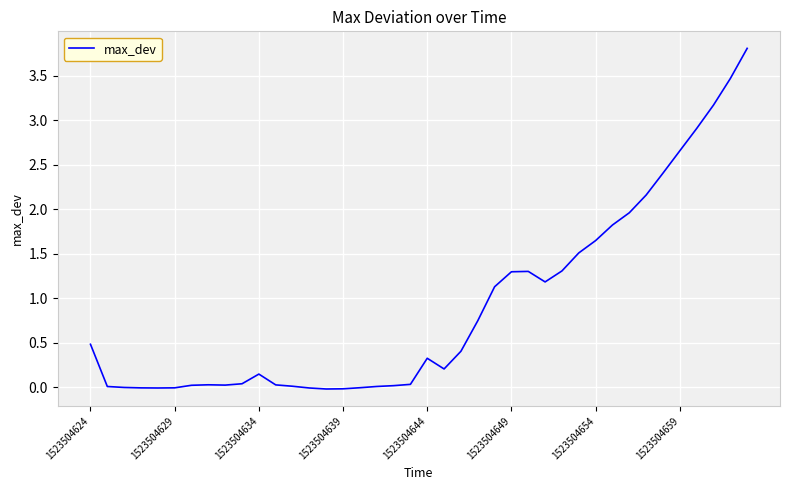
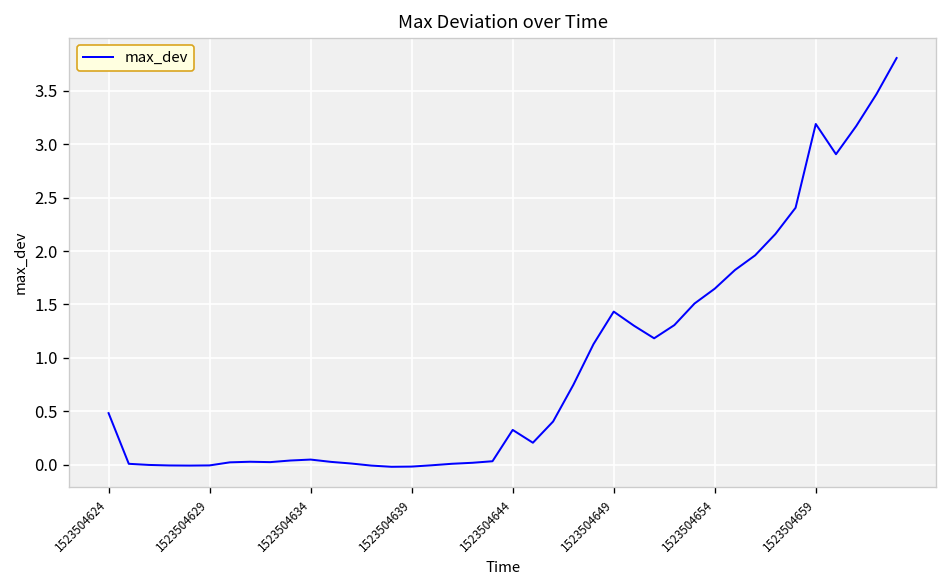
  {
    "1523504624": 0.5,
    "1523504629": 0.0,
-   "1523504634": 0.1,
+   "1523504634": 0.0,
    "1523504639": 0.0,
    "1523504644": 0.3,
-   "1523504649": 1.3,
+   "1523504649": 1.4,
    "1523504654": 1.6,
-   "1523504659": 2.7
+   "1523504659": 3.2
  }
